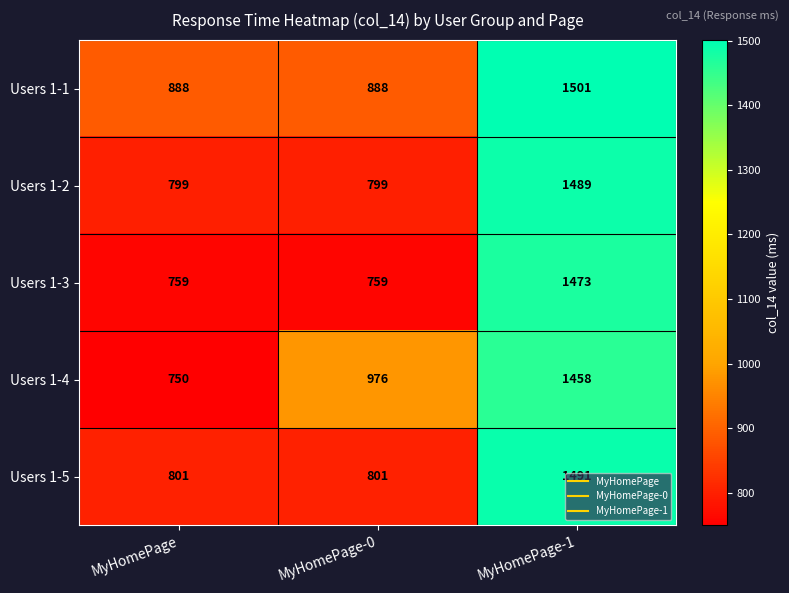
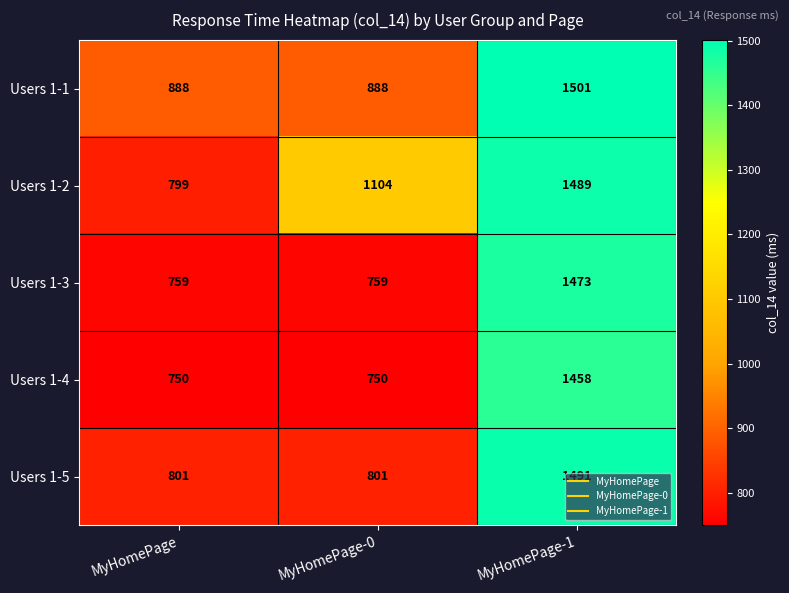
  {
    "Users 1-1": {
      "MyHomePage": 888,
      "MyHomePage-0": 888,
      "MyHomePage-1": 1501
    },
    "Users 1-2": {
      "MyHomePage": 799,
-     "MyHomePage-0": 799,
+     "MyHomePage-0": 1104,
      "MyHomePage-1": 1489
    },
    "Users 1-3": {
      "MyHomePage": 759,
      "MyHomePage-0": 759,
      "MyHomePage-1": 1473
    },
    "Users 1-4": {
      "MyHomePage": 750,
-     "MyHomePage-0": 976,
+     "MyHomePage-0": 750,
      "MyHomePage-1": 1458
    },
    "Users 1-5": {
      "MyHomePage": 801,
      "MyHomePage-0": 801
    }
  }
